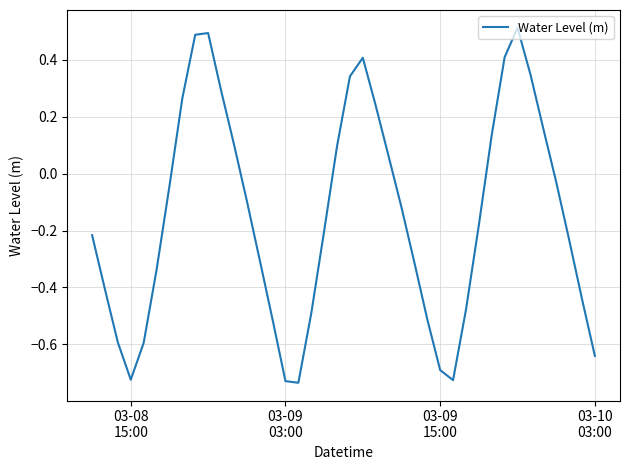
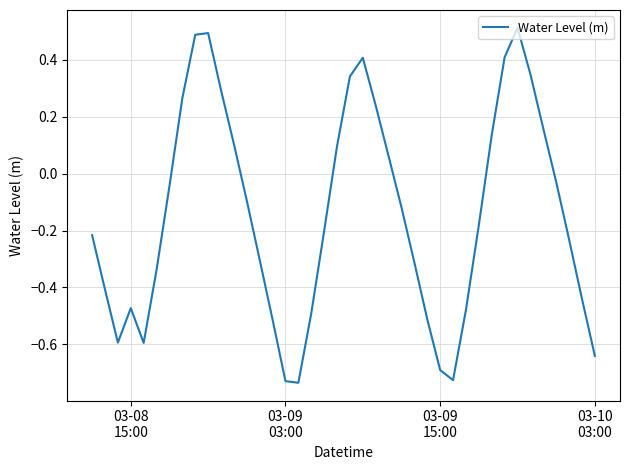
  {
-   "03-08 15:00": -0.72,
+   "03-08 15:00": -0.47,
    "03-09 03:00": -0.73,
    "03-09 15:00": -0.69,
    "03-10 03:00": -0.64
  }
